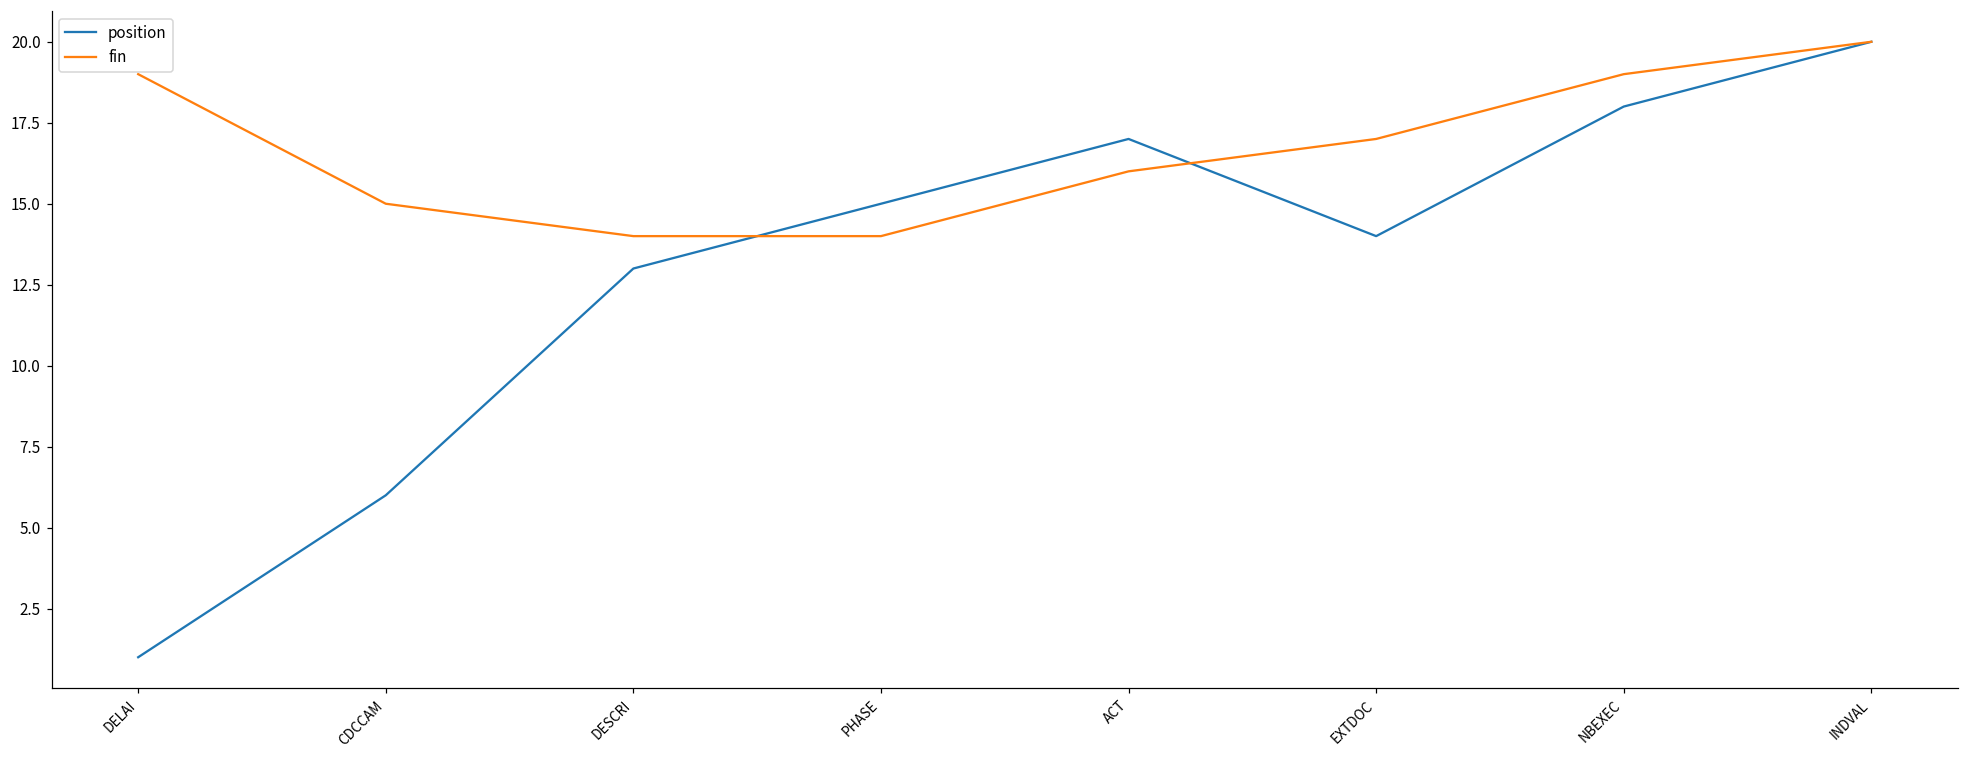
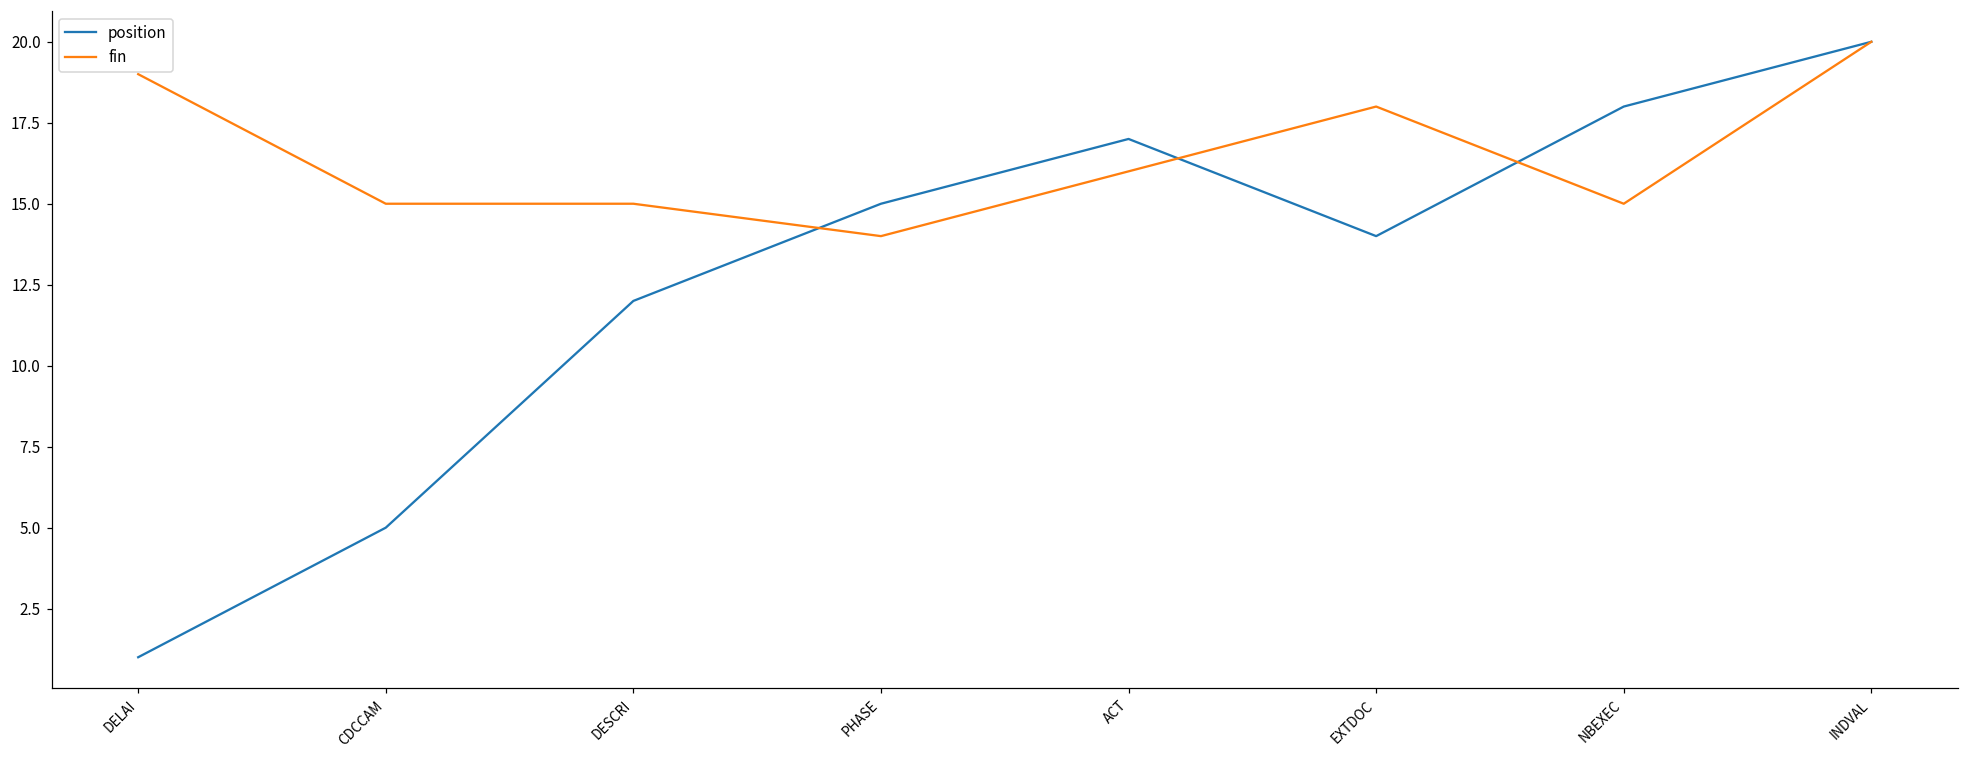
  {
    "position": {
      "DELAI": 1,
-     "CDCCAM": 6,
-     "DESCRI": 13,
+     "CDCCAM": 5,
+     "DESCRI": 12,
      "PHASE": 15,
      "ACT": 17,
      "EXTDOC": 14,
      "NBEXEC": 18
    },
    "fin": {
      "DELAI": 19,
      "CDCCAM": 15,
-     "DESCRI": 14,
+     "DESCRI": 15,
      "PHASE": 14,
      "ACT": 16,
-     "EXTDOC": 17,
-     "NBEXEC": 19
+     "EXTDOC": 18,
+     "NBEXEC": 15
    }
  }
